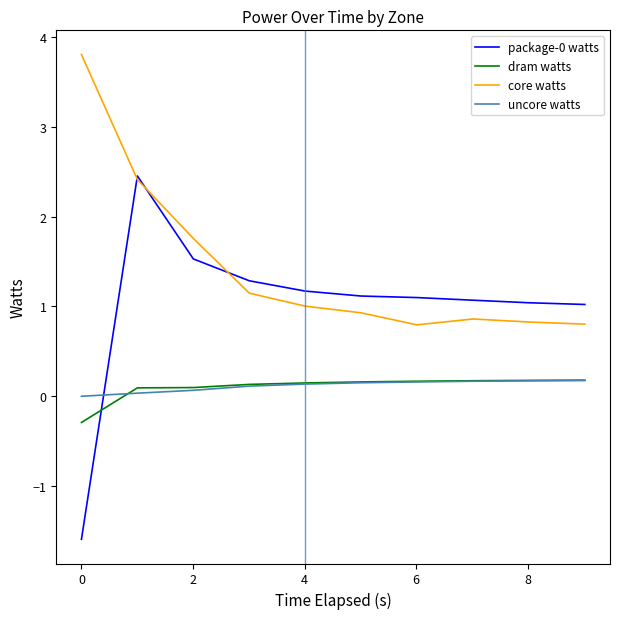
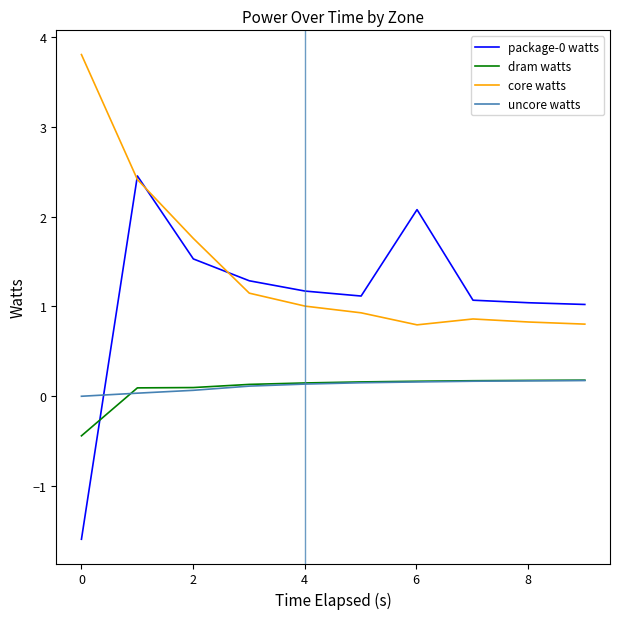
  {
    "package-0 watts": {
      "0": -1.6,
      "2": 1.5,
      "4": 1.2,
-     "6": 1.1,
+     "6": 2.1,
      "8": 1.0
    },
    "dram watts": {
-     "0": -0.3,
+     "0": -0.4,
      "2": 0.1
    },
    "core watts": {
      "0": 3.8,
      "2": 1.8,
      "4": 1.0,
      "6": 0.8,
      "8": 0.8
    },
    "uncore watts": {
      "0": 0.0,
      "2": 0.1
    }
  }
